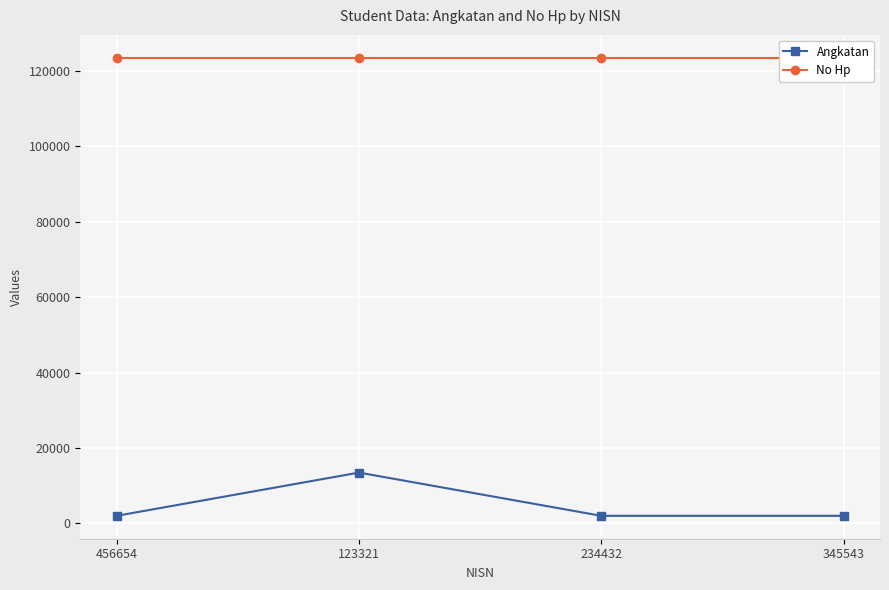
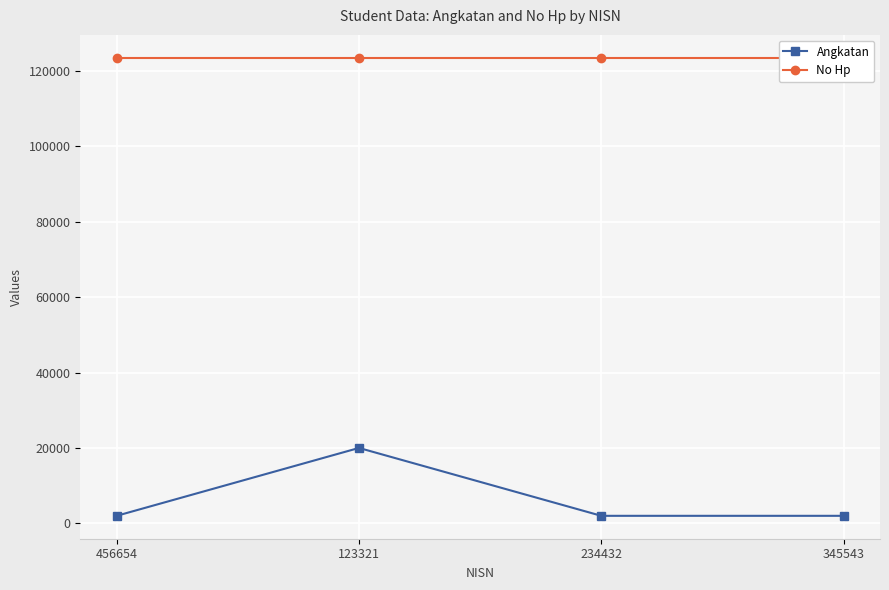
  {
    "Angkatan": {
      "456654": 2000,
-     "123321": 13000,
+     "123321": 20000,
      "234432": 2000,
      "345543": 2000
    },
    "No Hp": {
      "456654": 123000,
      "123321": 123000,
      "234432": 123000
    }
  }
